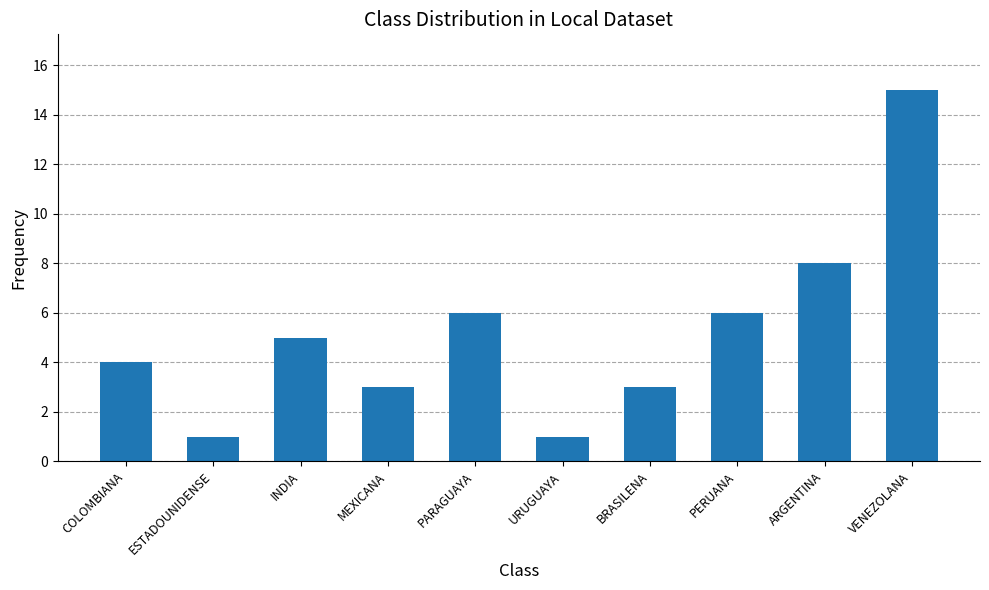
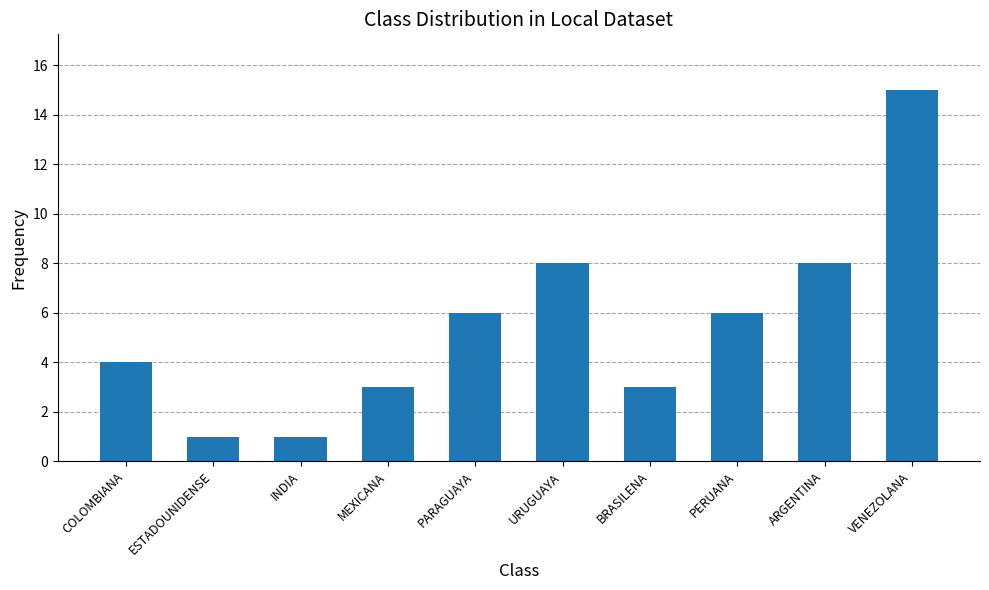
  {
    "COLOMBIANA": 4,
    "ESTADOUNIDENSE": 1,
-   "INDIA": 5,
+   "INDIA": 1,
    "MEXICANA": 3,
    "PARAGUAYA": 6,
-   "URUGUAYA": 1,
+   "URUGUAYA": 8,
    "BRASILENA": 3,
    "PERUANA": 6,
    "ARGENTINA": 8,
    "VENEZOLANA": 15
  }
